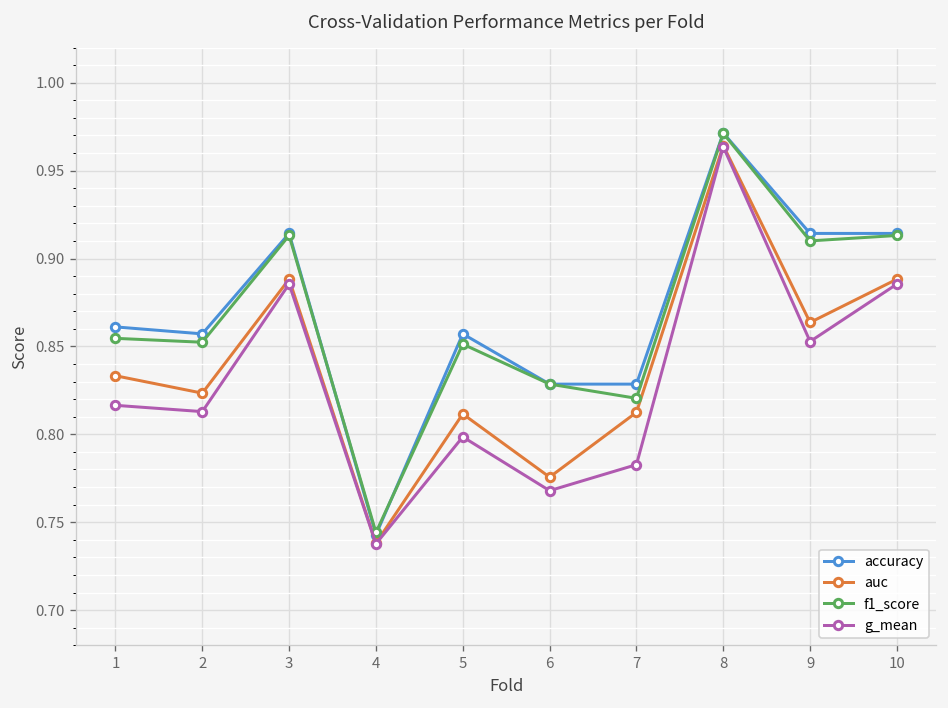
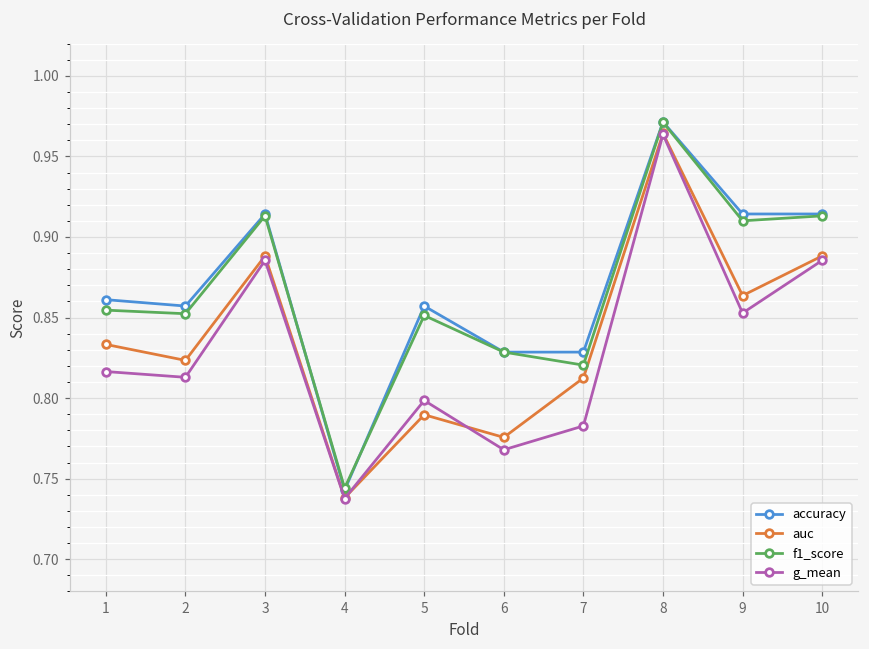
  {
    "accuracy": {
      "1": 0.861,
      "2": 0.857,
      "5": 0.857,
      "7": 0.829,
      "9": 0.914
    },
    "auc": {
      "1": 0.833,
      "2": 0.823,
      "3": 0.888,
-     "5": 0.812,
+     "5": 0.790,
      "6": 0.776,
      "7": 0.813,
      "9": 0.864,
      "10": 0.888
    },
    "f1_score": {
      "1": 0.855,
      "2": 0.852,
      "5": 0.851,
      "7": 0.820,
      "9": 0.910
    },
    "g_mean": {
      "1": 0.816,
      "2": 0.813,
      "3": 0.885,
      "5": 0.799,
      "6": 0.768,
      "7": 0.783,
      "9": 0.853,
      "10": 0.885
    }
  }
